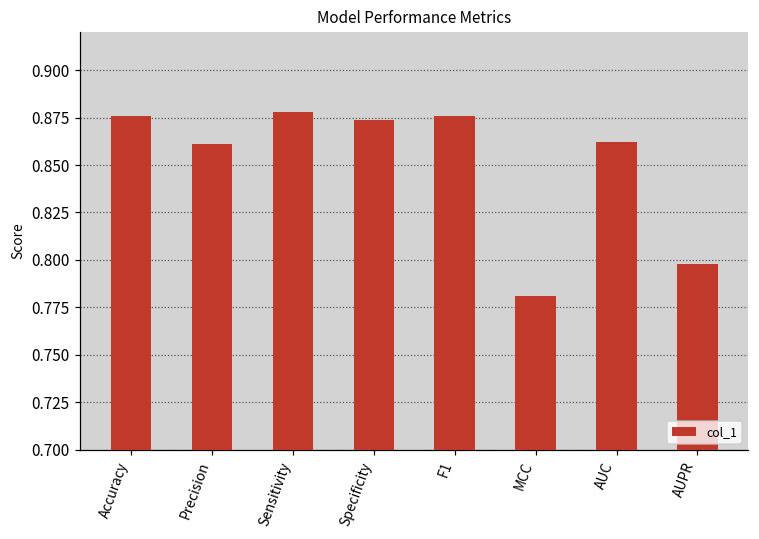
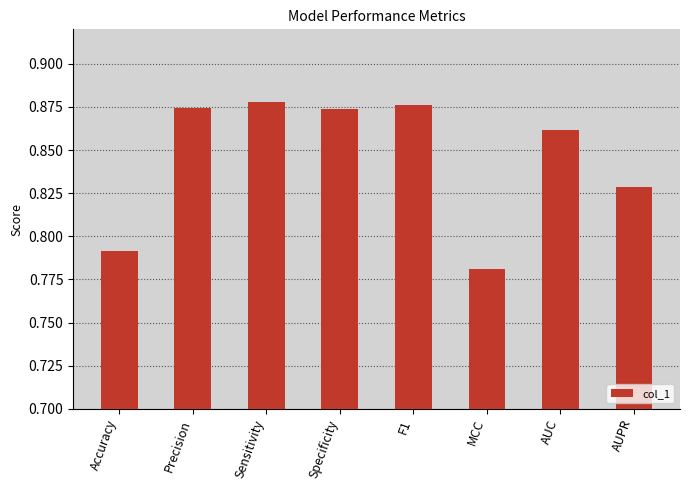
  {
-   "Accuracy": 0.876,
-   "Precision": 0.861,
+   "Accuracy": 0.791,
+   "Precision": 0.874,
    "Sensitivity": 0.878,
    "Specificity": 0.874,
    "F1": 0.876,
    "MCC": 0.781,
    "AUC": 0.862,
-   "AUPR": 0.798
+   "AUPR": 0.828
  }
